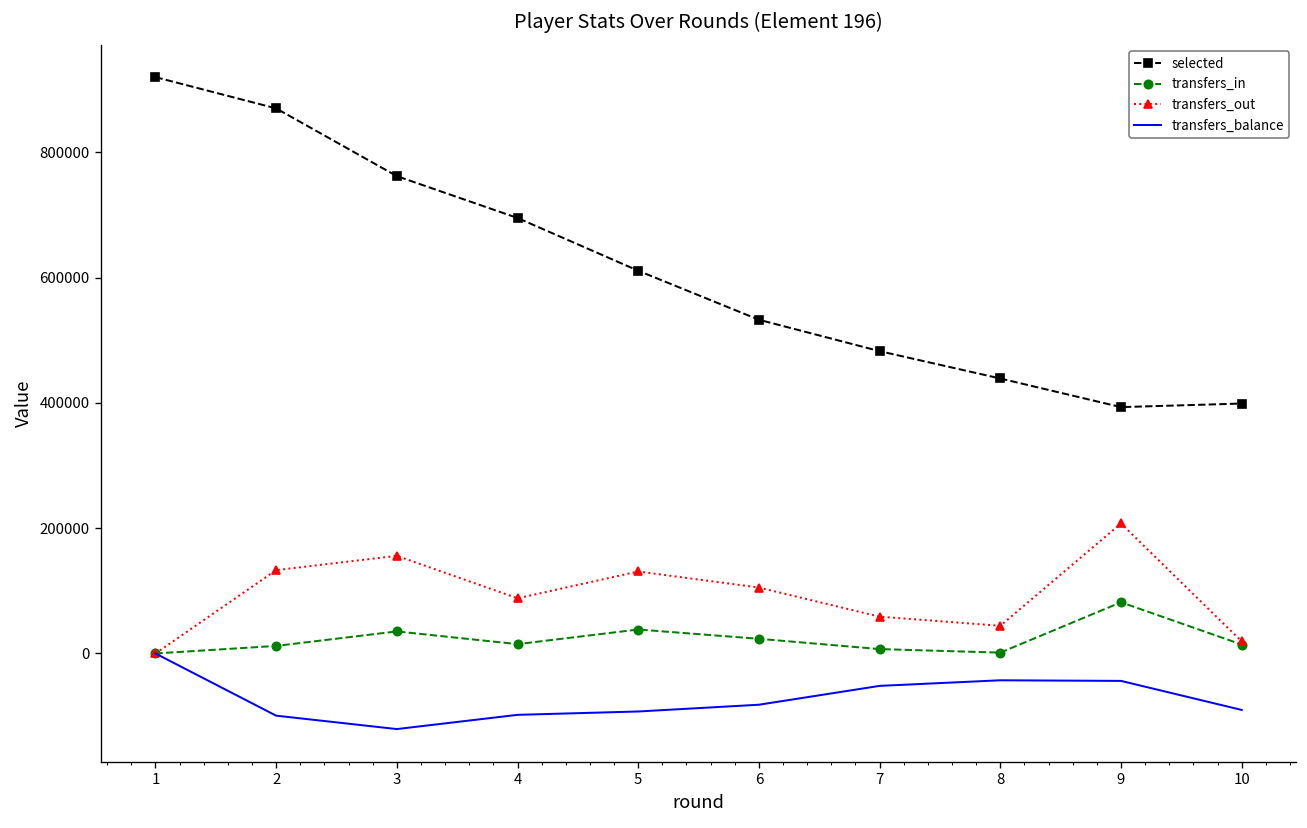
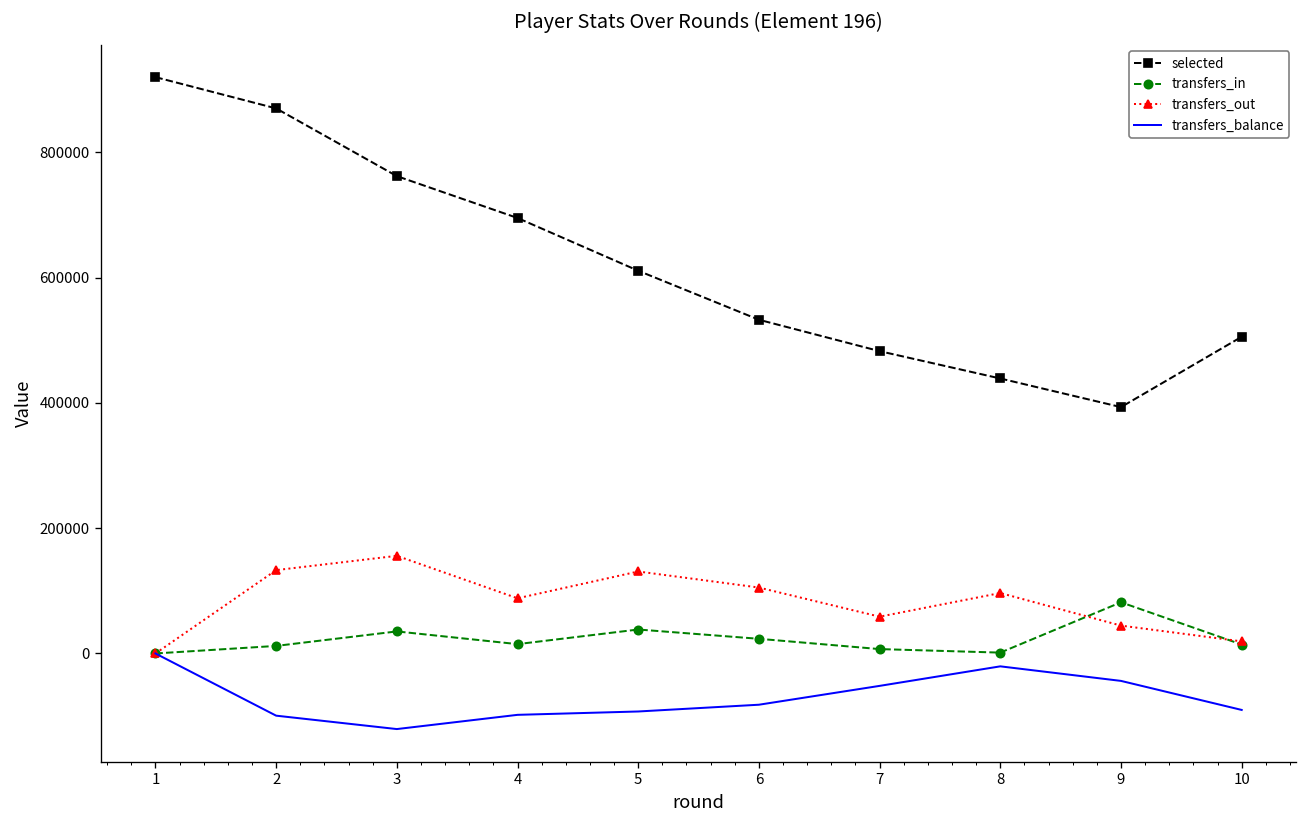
  {
    "selected": {
      "1": 920000,
      "2": 870000,
      "3": 760000,
      "4": 700000,
      "5": 610000,
      "6": 530000,
      "7": 480000,
      "8": 440000,
      "9": 390000,
-     "10": 400000
+     "10": 510000
    },
    "transfers_in": {
      "2": 10000,
      "3": 40000,
      "4": 10000,
      "5": 40000,
      "6": 20000,
      "7": 10000,
      "8": 0,
      "9": 80000,
      "10": 10000
    },
    "transfers_out": {
      "2": 130000,
      "3": 160000,
      "4": 90000,
      "5": 130000,
      "6": 110000,
      "7": 60000,
-     "8": 40000,
-     "9": 210000,
+     "8": 100000,
+     "9": 40000,
      "10": 20000
    },
    "transfers_balance": {
      "2": -100000,
      "3": -120000,
      "4": -100000,
      "5": -90000,
      "6": -80000,
      "7": -50000,
-     "8": -40000,
+     "8": -20000,
      "9": -40000,
      "10": -90000
    }
  }
